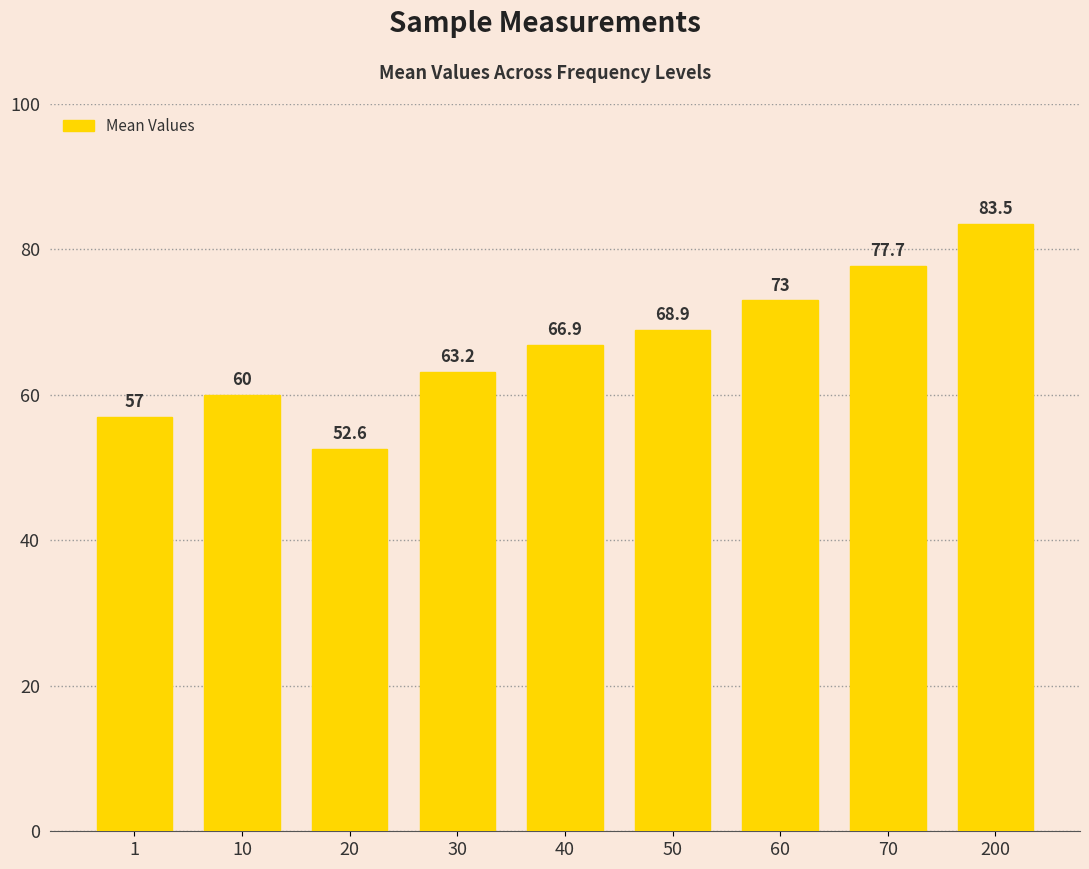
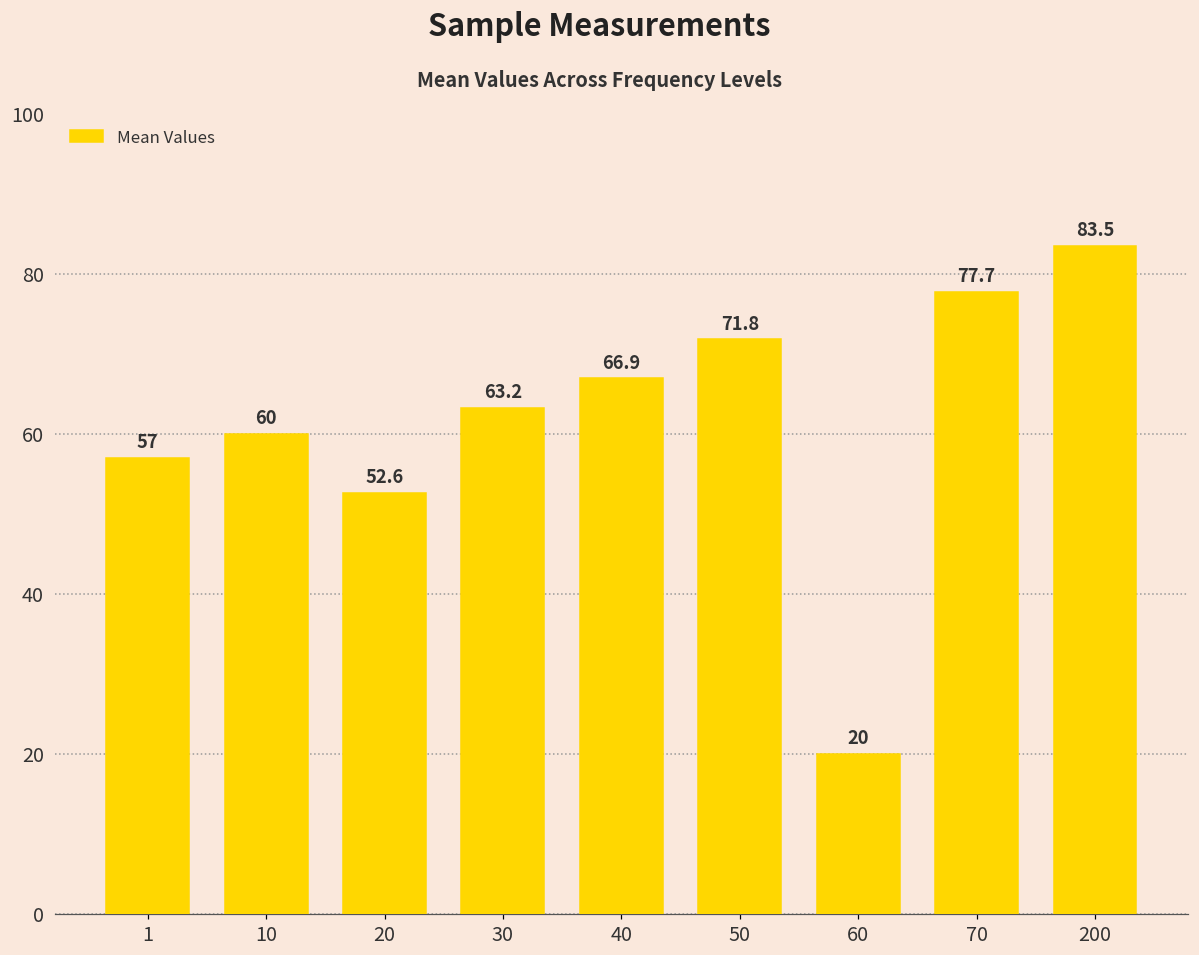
  {
    "1": 57,
    "10": 60,
    "20": 52.6,
    "30": 63.2,
    "40": 66.9,
-   "50": 68.9,
-   "60": 73,
+   "50": 71.8,
+   "60": 20,
    "70": 77.7,
    "200": 83.5
  }
